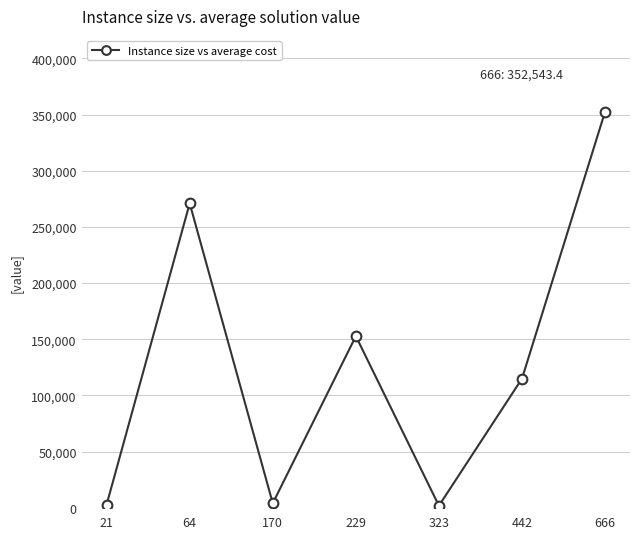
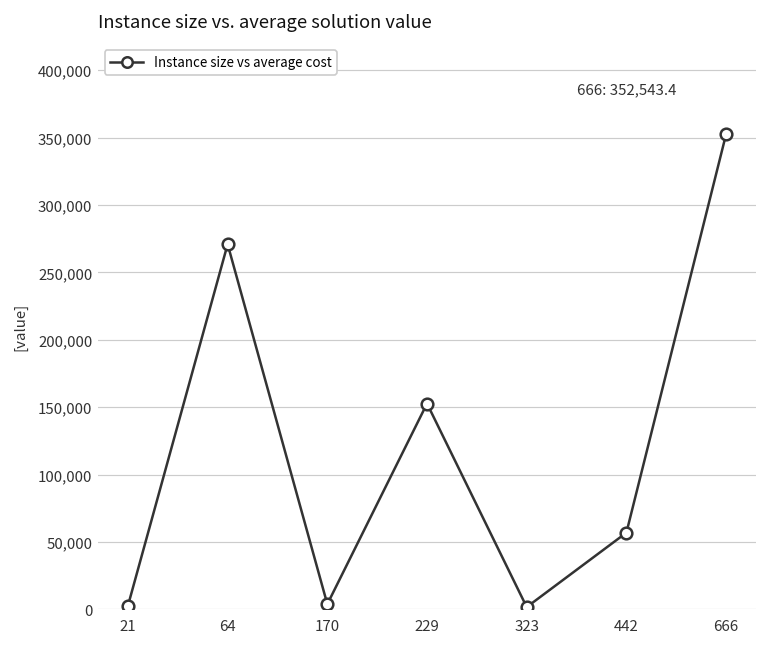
  {
    "21": "3,000",
    "64": "271,000",
    "170": "4,000",
    "229": "153,000",
    "323": "2,000",
-   "442": "115,000",
+   "442": "57,000",
    "666": "353,000"
  }
